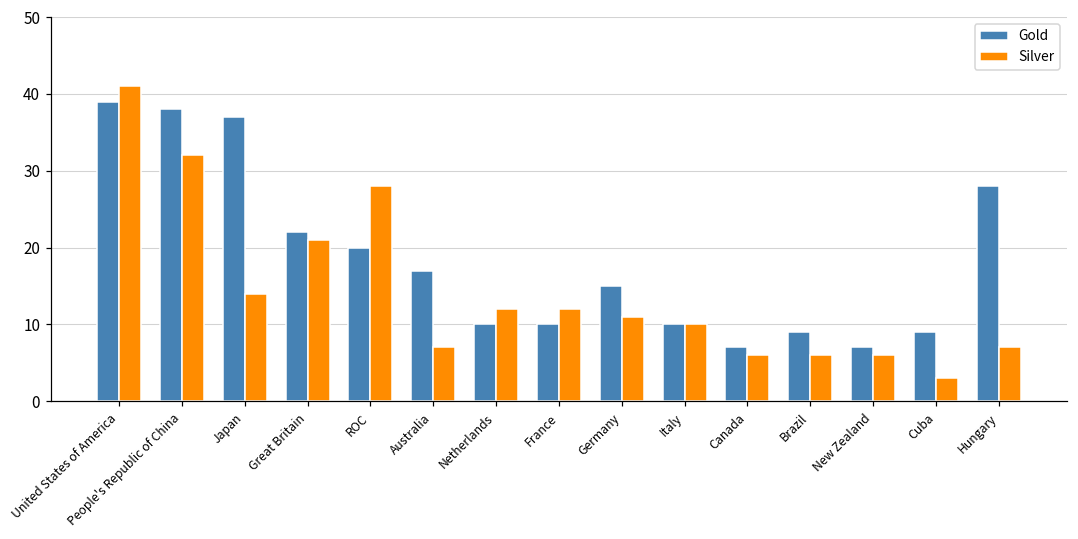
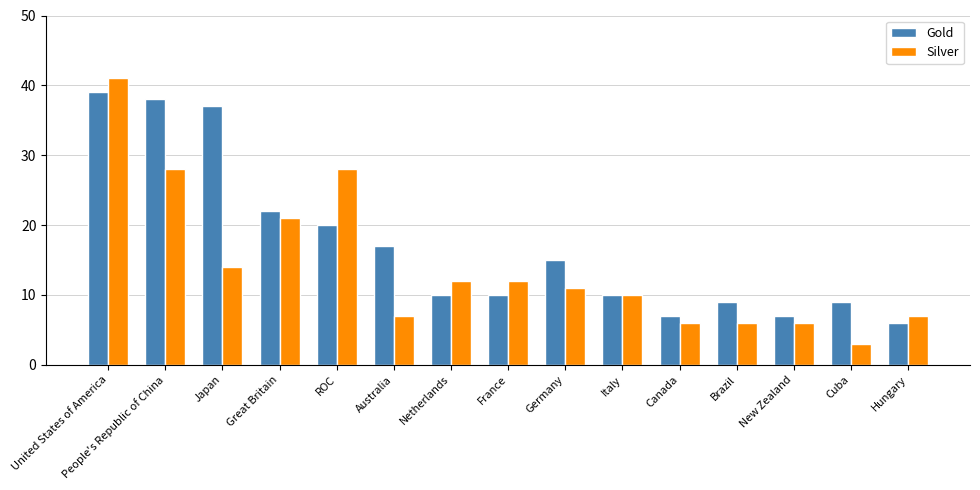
  {
    "Gold": {
      "United States of America": 39,
      "People's Republic of China": 38,
      "Japan": 37,
      "Great Britain": 22,
      "ROC": 20,
      "Australia": 17,
      "Netherlands": 10,
      "France": 10,
      "Germany": 15,
      "Italy": 10,
      "Canada": 7,
      "Brazil": 9,
      "New Zealand": 7,
      "Cuba": 9,
-     "Hungary": 28
+     "Hungary": 6
    },
    "Silver": {
      "United States of America": 41,
-     "People's Republic of China": 32,
+     "People's Republic of China": 28,
      "Japan": 14,
      "Great Britain": 21,
      "ROC": 28,
      "Australia": 7,
      "Netherlands": 12,
      "France": 12,
      "Germany": 11,
      "Italy": 10,
      "Canada": 6,
      "Brazil": 6,
      "New Zealand": 6,
      "Cuba": 3,
      "Hungary": 7
    }
  }
